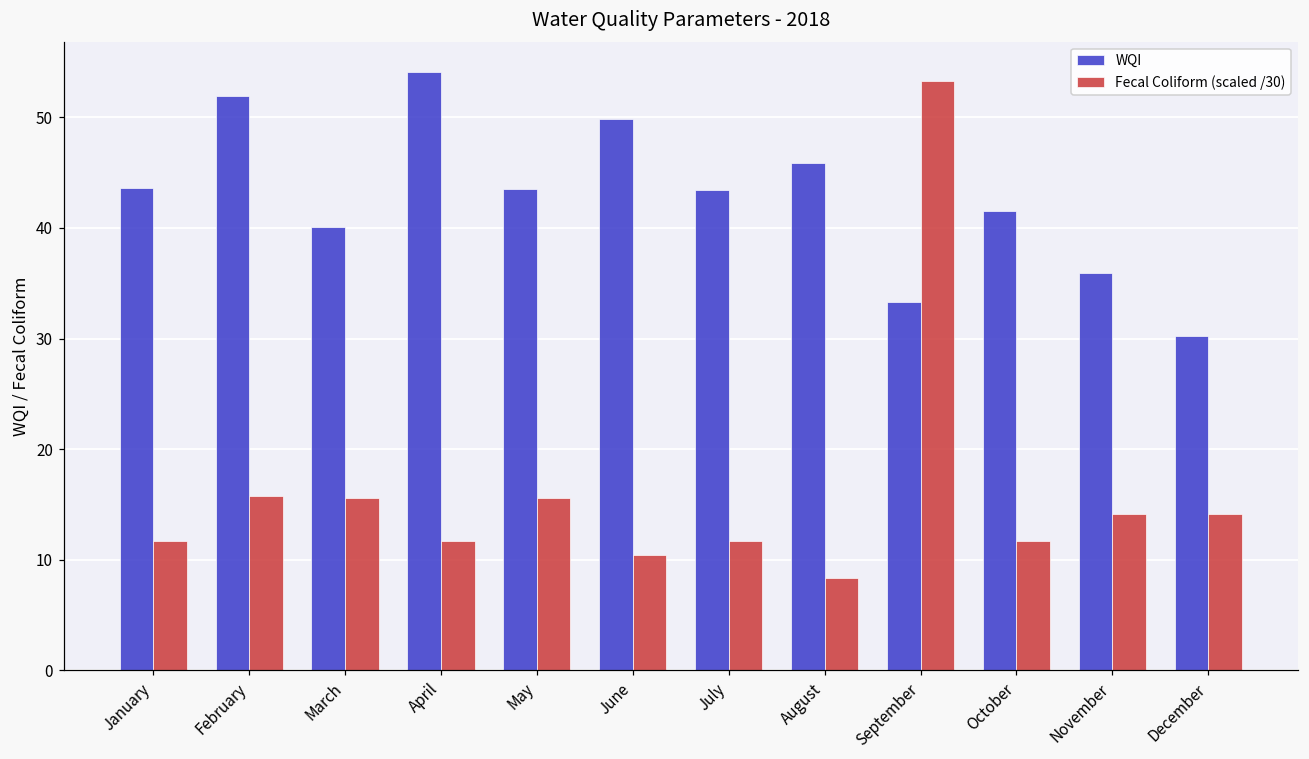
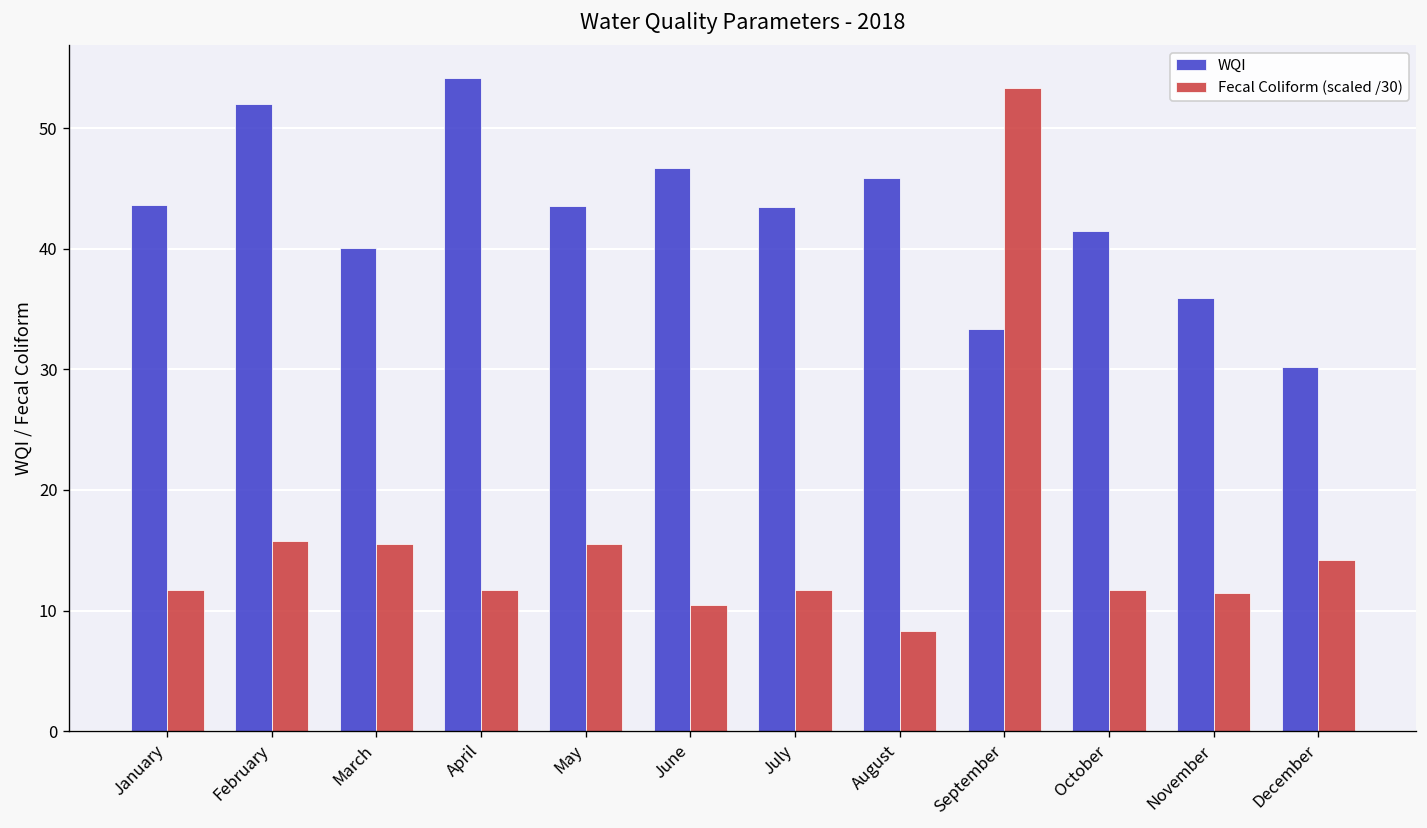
  {
    "WQI": {
      "January": 43.6,
      "February": 52.0,
      "March": 40.1,
      "April": 54.1,
      "May": 43.5,
-     "June": 49.8,
+     "June": 46.7,
      "July": 43.5,
      "August": 45.9,
      "September": 33.3,
      "October": 41.5,
      "November": 36.0,
      "December": 30.2
    },
    "Fecal Coliform (scaled /30)": {
      "January": 11.7,
      "February": 15.7,
      "March": 15.5,
      "April": 11.7,
      "May": 15.5,
      "June": 10.4,
      "July": 11.7,
      "August": 8.3,
      "September": 53.3,
      "October": 11.7,
-     "November": 14.2,
+     "November": 11.5,
      "December": 14.2
    }
  }
